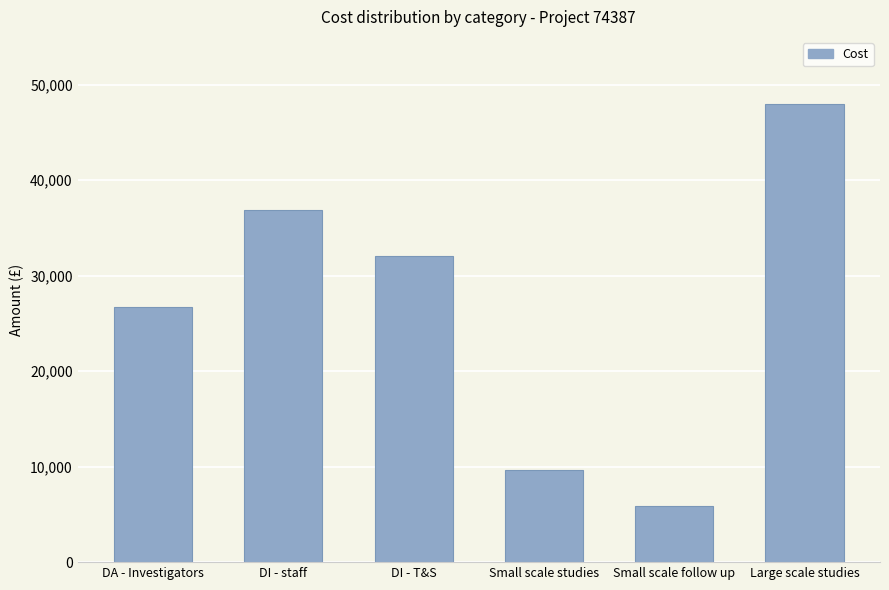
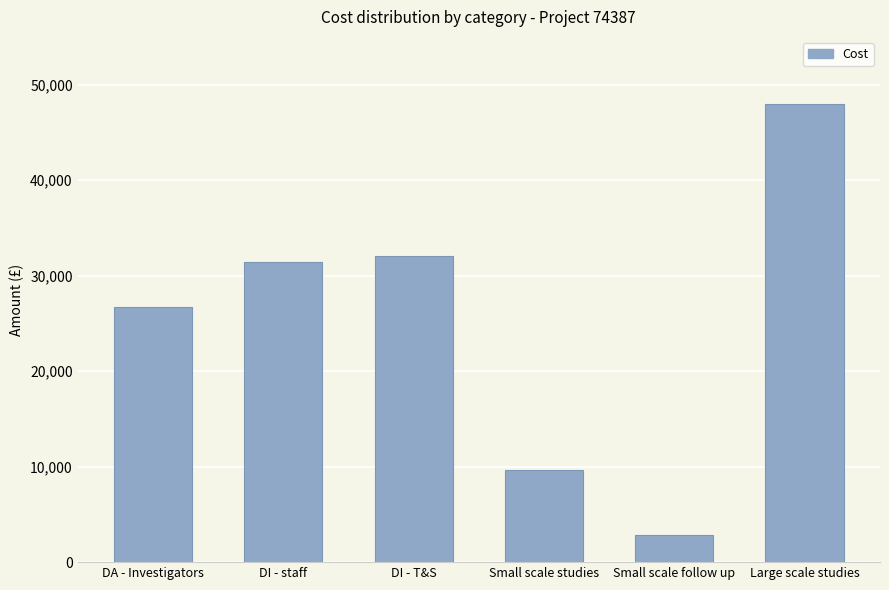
  {
    "DA - Investigators": "27,000",
-   "DI - staff": "37,000",
+   "DI - staff": "31,000",
    "DI - T&S": "32,000",
    "Small scale studies": "10,000",
-   "Small scale follow up": "6,000",
+   "Small scale follow up": "3,000",
    "Large scale studies": "48,000"
  }
